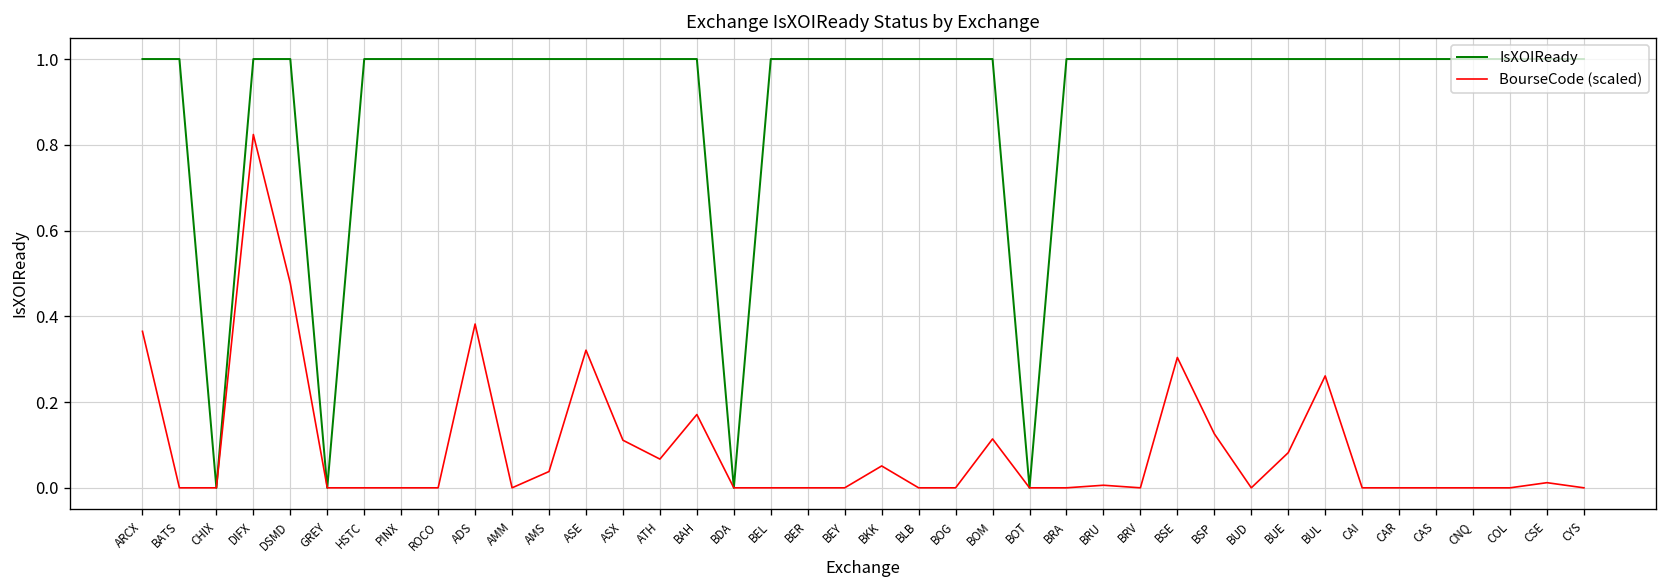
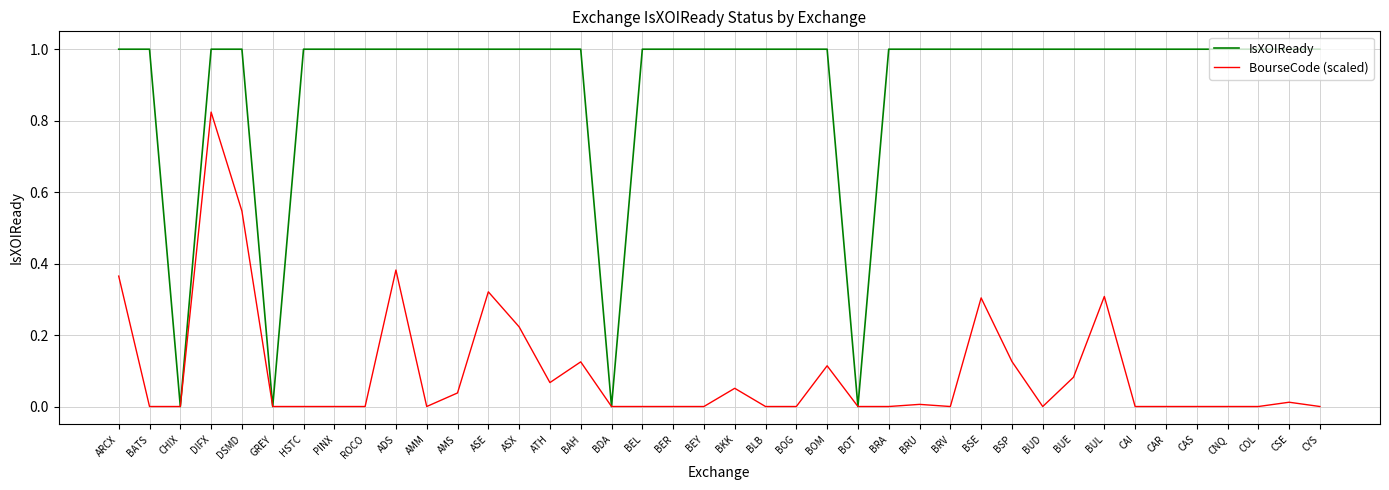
  {
    "IsXOIReady": {
      "ARCX": 1.00,
      "BATS": 1.00,
      "DIFX": 1.00,
      "DSMD": 1.00,
      "HSTC": 1.00,
      "PINX": 1.00,
      "ROCO": 1.00,
      "ADS": 1.00,
      "AMM": 1.00,
      "AMS": 1.00,
      "ASE": 1.00,
      "ASX": 1.00,
      "ATH": 1.00,
      "BAH": 1.00,
      "BEL": 1.00,
      "BER": 1.00,
      "BEY": 1.00,
      "BKK": 1.00,
      "BLB": 1.00,
      "BOG": 1.00,
      "BOM": 1.00,
      "BRA": 1.00,
      "BRU": 1.00,
      "BRV": 1.00,
      "BSE": 1.00,
      "BSP": 1.00,
      "BUD": 1.00,
      "BUE": 1.00,
      "BUL": 1.00,
      "CAI": 1.00,
      "CAR": 1.00,
      "CAS": 1.00
    },
    "BourseCode (scaled)": {
      "ARCX": 0.37,
      "BATS": 0.00,
      "DIFX": 0.82,
-     "DSMD": 0.48,
+     "DSMD": 0.55,
      "HSTC": 0.00,
      "PINX": 0.00,
      "ROCO": 0.00,
      "ADS": 0.38,
      "AMM": 0.00,
      "AMS": 0.04,
      "ASE": 0.32,
-     "ASX": 0.11,
+     "ASX": 0.22,
      "ATH": 0.07,
-     "BAH": 0.17,
+     "BAH": 0.13,
      "BEL": 0.00,
      "BER": 0.00,
      "BEY": 0.00,
      "BKK": 0.05,
      "BLB": 0.00,
      "BOG": 0.00,
      "BOM": 0.11,
      "BRA": 0.00,
      "BRU": 0.01,
      "BRV": 0.00,
      "BSE": 0.30,
      "BSP": 0.13,
      "BUD": 0.00,
      "BUE": 0.08,
-     "BUL": 0.26,
+     "BUL": 0.31,
      "CAI": 0.00,
      "CAR": 0.00,
      "CAS": 0.00,
      "CNQ": 0.00,
      "COL": 0.00,
      "CSE": 0.01,
      "CYS": 0.00
    }
  }
